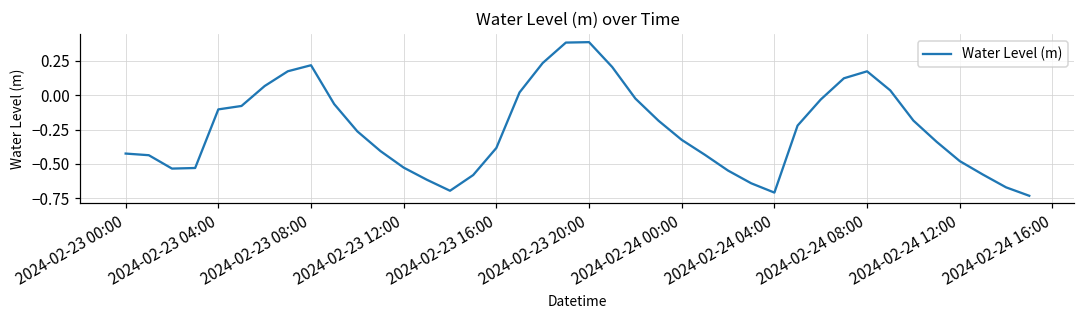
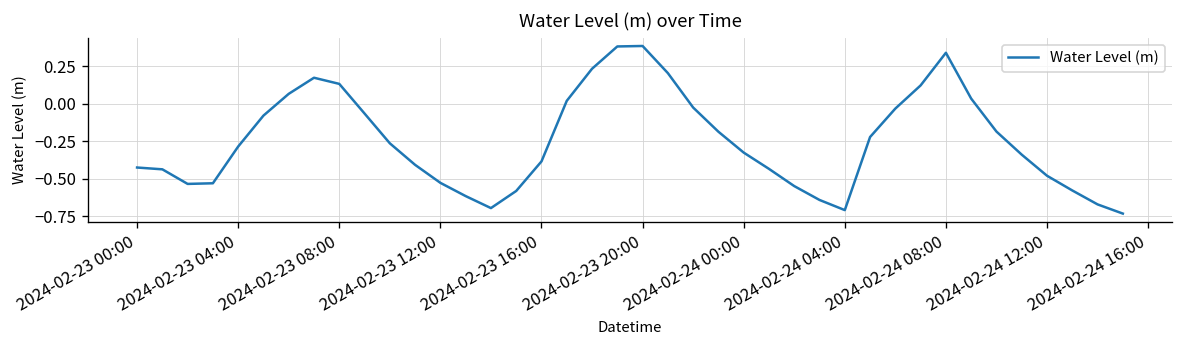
  {
    "2024-02-23 00:00": -0.42,
-   "2024-02-23 04:00": -0.10,
-   "2024-02-23 08:00": 0.22,
+   "2024-02-23 04:00": -0.28,
+   "2024-02-23 08:00": 0.13,
    "2024-02-23 12:00": -0.53,
    "2024-02-23 16:00": -0.38,
    "2024-02-23 20:00": 0.39,
    "2024-02-24 00:00": -0.32,
    "2024-02-24 04:00": -0.71,
-   "2024-02-24 08:00": 0.17,
+   "2024-02-24 08:00": 0.34,
    "2024-02-24 12:00": -0.48
  }
